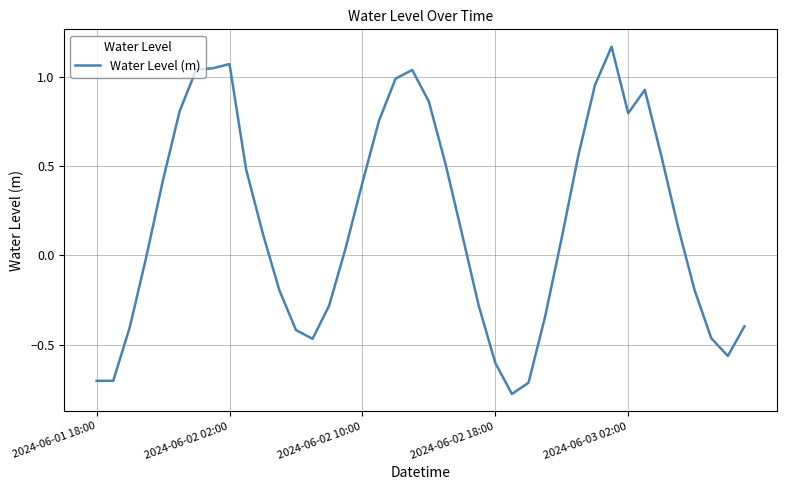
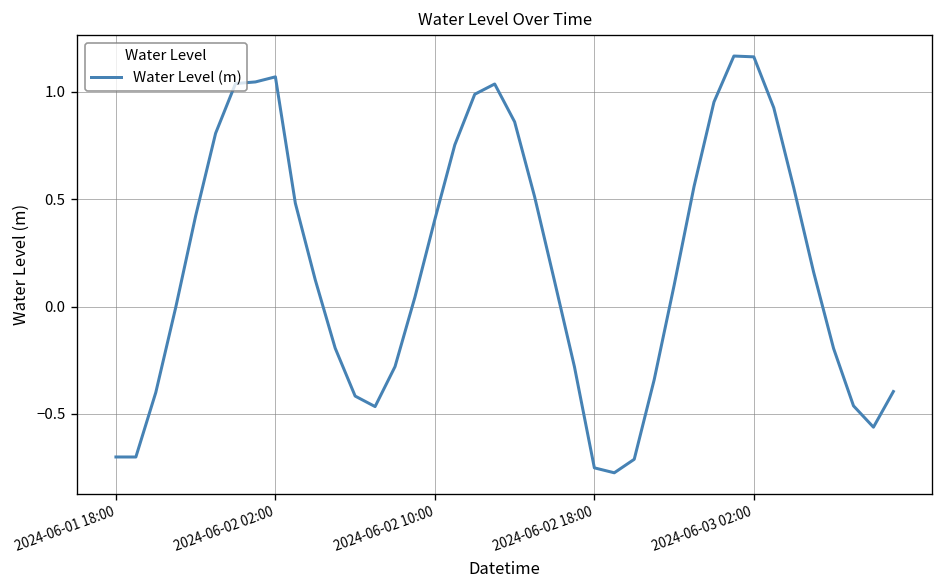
  {
    "2024-06-01 18:00": -0.70,
    "2024-06-02 02:00": 1.07,
    "2024-06-02 10:00": 0.41,
-   "2024-06-02 18:00": -0.60,
-   "2024-06-03 02:00": 0.79
+   "2024-06-02 18:00": -0.75,
+   "2024-06-03 02:00": 1.16
  }
